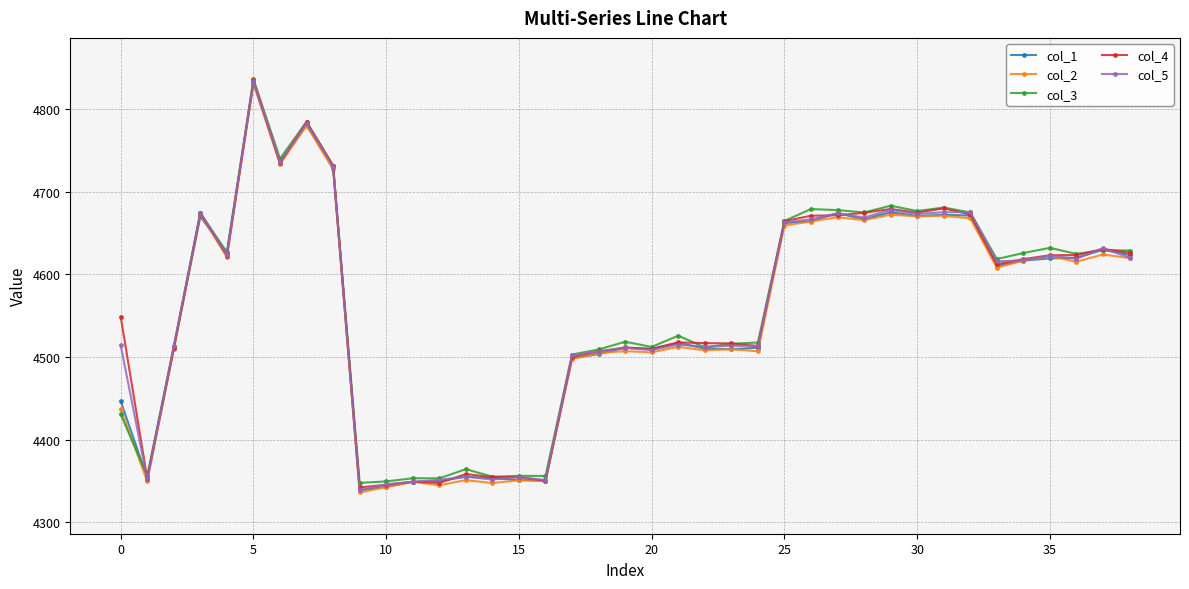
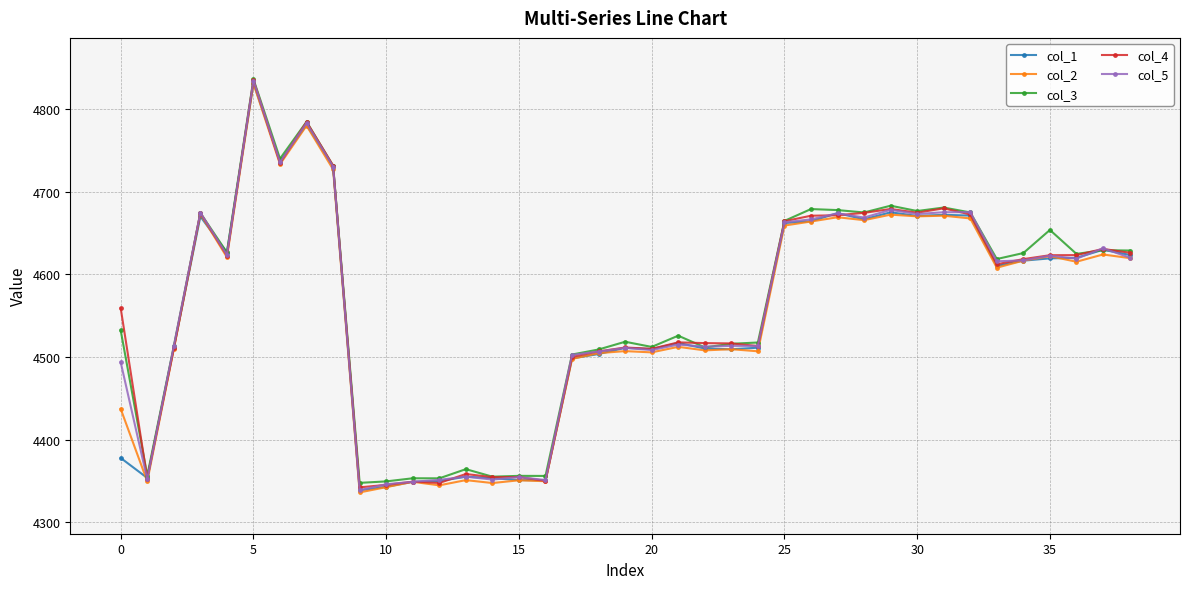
  {
    "col_1": {
-     "0": 4450
+     "0": 4380
    },
    "col_2": {
      "0": 4440
    },
    "col_3": {
-     "0": 4430,
+     "0": 4530,
      "10": 4350,
-     "35": 4630
+     "35": 4650
    },
    "col_4": {
-     "0": 4550
+     "0": 4560
    },
    "col_5": {
-     "0": 4510
+     "0": 4490
    }
  }
